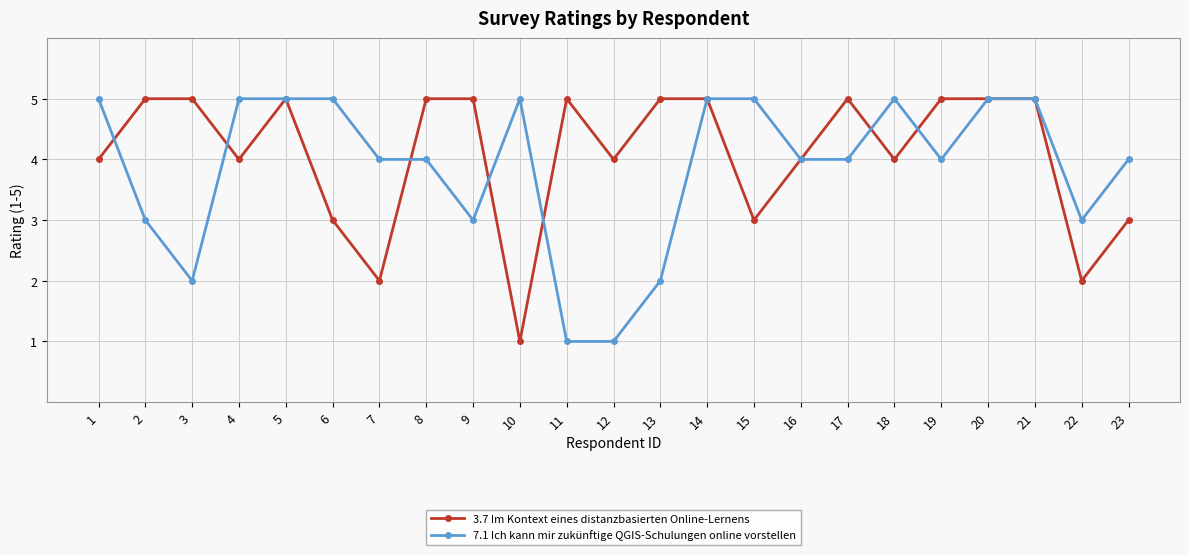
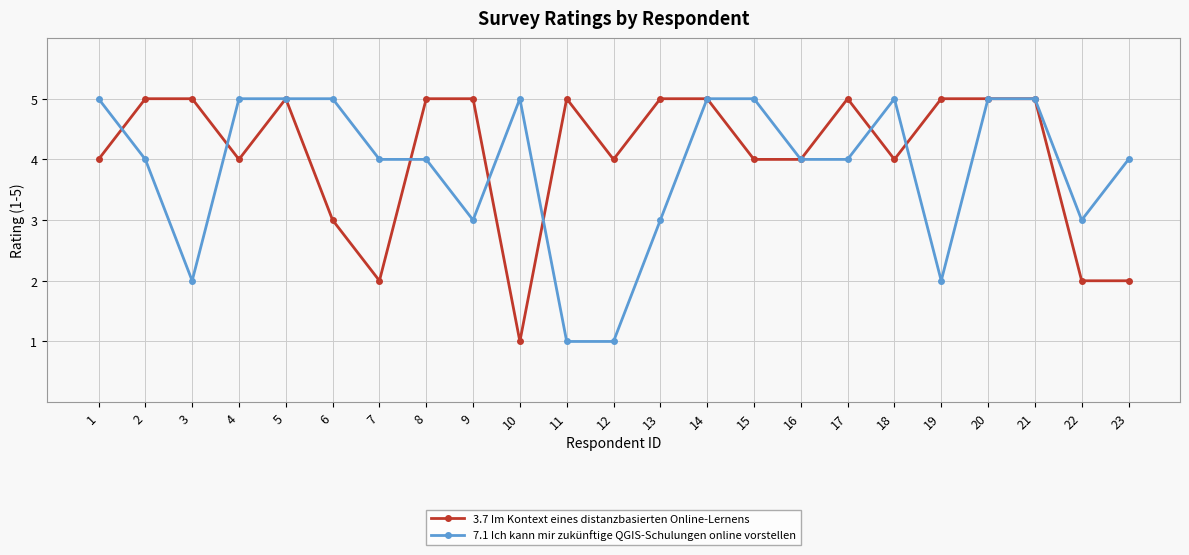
  {
    "3.7 Im Kontext eines distanzbasierten Online-Lernens": {
      "1": 4,
      "2": 5,
      "3": 5,
      "4": 4,
      "6": 3,
      "7": 2,
      "8": 5,
      "9": 5,
      "10": 1,
      "11": 5,
      "12": 4,
      "13": 5,
-     "15": 3,
+     "15": 4,
      "17": 5,
      "18": 4,
      "19": 5,
      "22": 2,
-     "23": 3
+     "23": 2
    },
    "7.1 Ich kann mir zukünftige QGIS-Schulungen online vorstellen": {
      "1": 5,
-     "2": 3,
+     "2": 4,
      "3": 2,
      "4": 5,
      "6": 5,
      "7": 4,
      "8": 4,
      "9": 3,
      "10": 5,
      "11": 1,
      "12": 1,
-     "13": 2,
+     "13": 3,
      "15": 5,
      "17": 4,
      "18": 5,
-     "19": 4,
+     "19": 2,
      "22": 3,
      "23": 4
    }
  }
